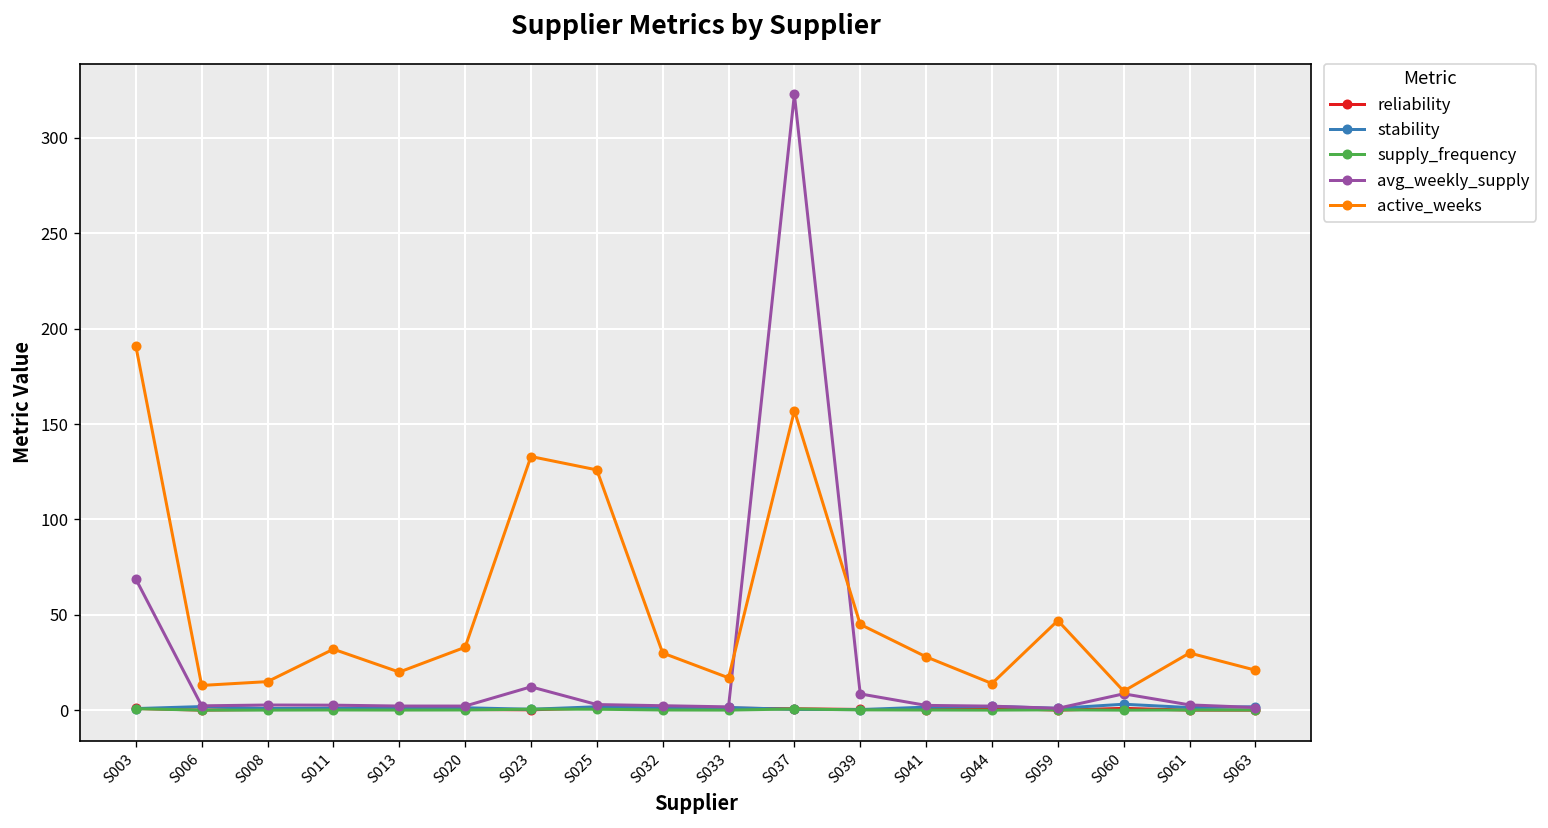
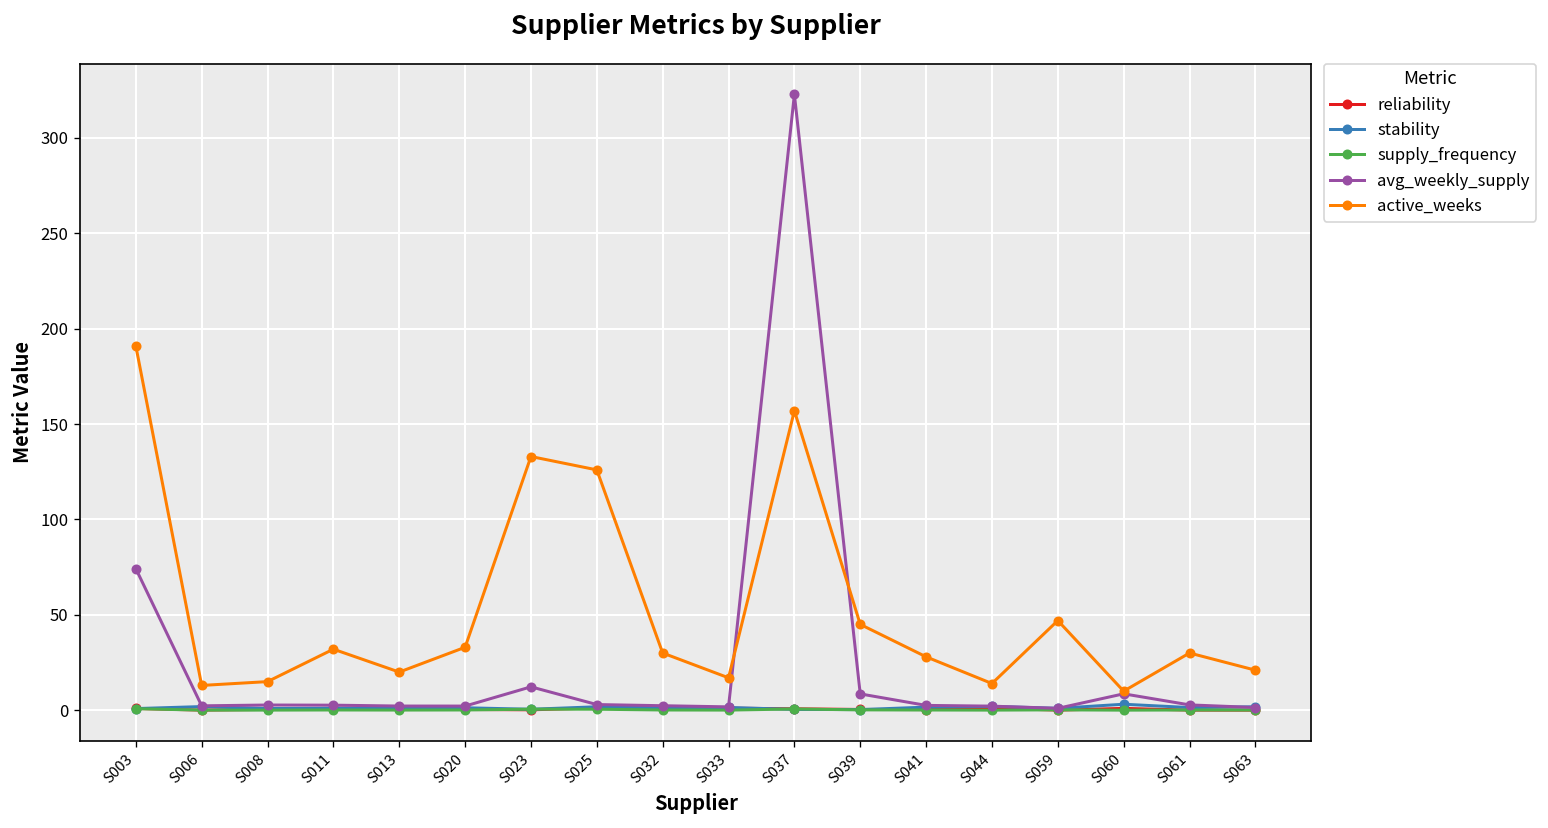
  {
    "stability": {
      "S060": 3
    },
    "avg_weekly_supply": {
-     "S003": 69,
+     "S003": 74,
      "S008": 3,
      "S011": 3,
      "S023": 12,
      "S037": 323,
      "S039": 9
    },
    "active_weeks": {
      "S003": 191,
      "S006": 13,
      "S008": 15,
      "S011": 32,
      "S013": 20,
      "S020": 33,
      "S023": 133,
      "S025": 126,
      "S032": 30,
      "S033": 17,
      "S037": 157,
      "S039": 45,
      "S041": 28,
      "S044": 14,
      "S059": 47,
      "S061": 30,
      "S063": 21
    }
  }
